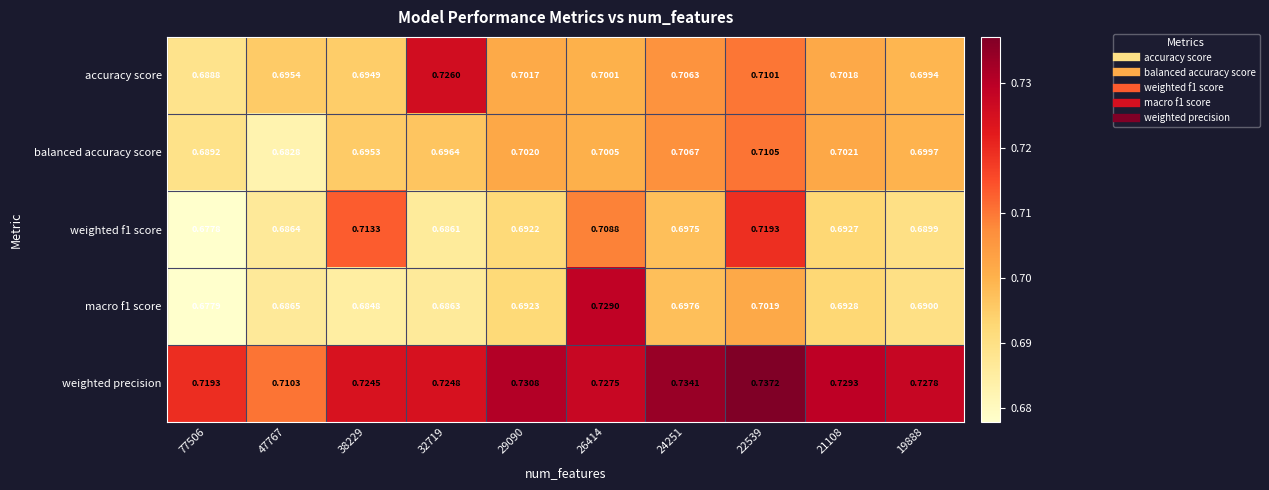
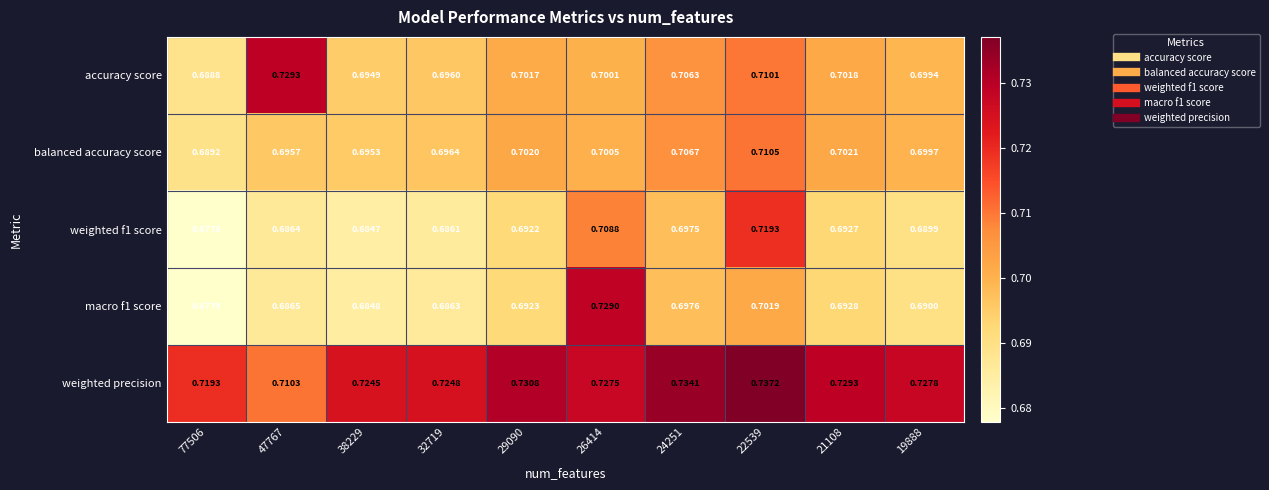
  {
    "accuracy score": {
      "77506": 0.6888,
-     "47767": 0.6954,
+     "47767": 0.7293,
      "38229": 0.6949,
-     "32719": 0.7260,
+     "32719": 0.6960,
      "29090": 0.7017,
      "26414": 0.7001,
      "24251": 0.7063,
      "22539": 0.7101,
      "21108": 0.7018,
      "19888": 0.6994
    },
    "balanced accuracy score": {
      "77506": 0.6892,
-     "47767": 0.6828,
+     "47767": 0.6957,
      "38229": 0.6953,
      "32719": 0.6964,
      "29090": 0.7020,
      "26414": 0.7005,
      "24251": 0.7067,
      "22539": 0.7105,
      "21108": 0.7021,
      "19888": 0.6997
    },
    "weighted f1 score": {
      "77506": 0.6778,
      "47767": 0.6864,
-     "38229": 0.7133,
+     "38229": 0.6847,
      "32719": 0.6861,
      "29090": 0.6922,
      "26414": 0.7088,
      "24251": 0.6975,
      "22539": 0.7193,
      "21108": 0.6927,
      "19888": 0.6899
    },
    "macro f1 score": {
      "77506": 0.6779,
      "47767": 0.6865,
      "38229": 0.6848,
      "32719": 0.6863,
      "29090": 0.6923,
      "26414": 0.7290,
      "24251": 0.6976,
      "22539": 0.7019,
      "21108": 0.6928,
      "19888": 0.6900
    },
    "weighted precision": {
      "77506": 0.7193,
      "47767": 0.7103,
      "38229": 0.7245,
      "32719": 0.7248,
      "29090": 0.7308,
      "26414": 0.7275,
      "24251": 0.7341,
      "22539": 0.7372,
      "21108": 0.7293,
      "19888": 0.7278
    }
  }
